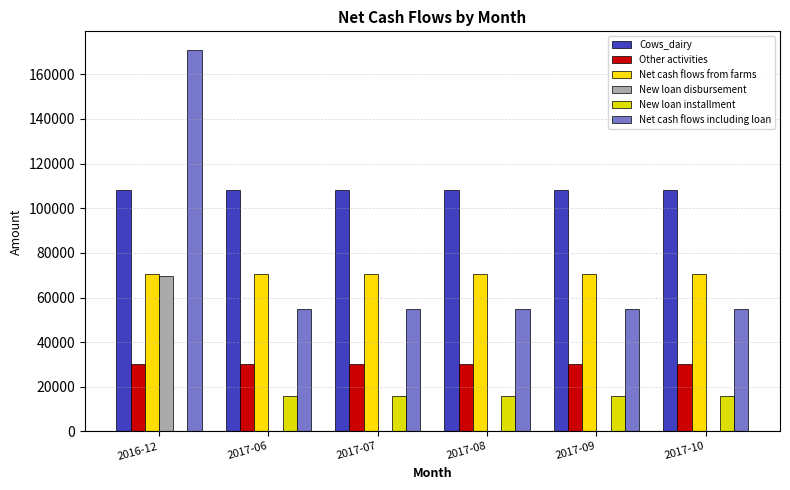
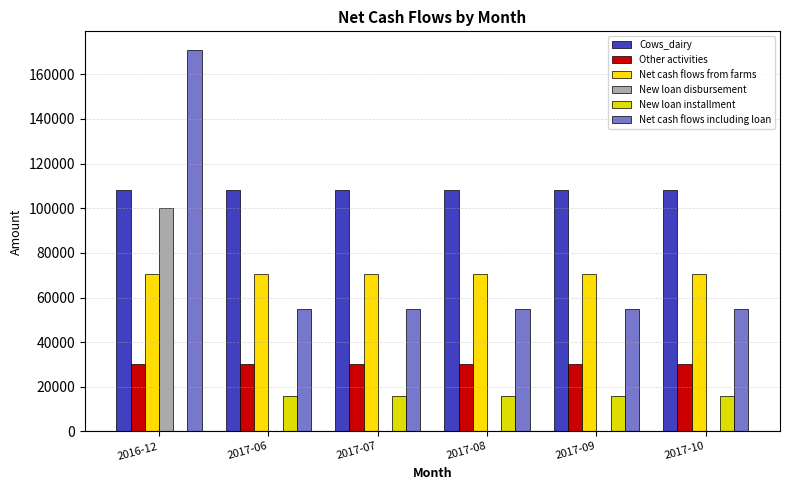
  {
    "Cows_dairy": {
      "2016-12": 108000,
      "2017-06": 108000,
      "2017-07": 108000,
      "2017-08": 108000,
      "2017-09": 108000,
      "2017-10": 108000
    },
    "Other activities": {
      "2016-12": 30000,
      "2017-06": 30000,
      "2017-07": 30000,
      "2017-08": 30000,
      "2017-09": 30000,
      "2017-10": 30000
    },
    "New loan disbursement": {
-     "2016-12": 70000,
+     "2016-12": 100000,
      "2017-06": 0,
      "2017-07": 0,
      "2017-08": 0,
      "2017-09": 0,
      "2017-10": 0
    },
    "Net cash flows including loan": {
      "2016-12": 171000,
      "2017-06": 55000,
      "2017-07": 55000,
      "2017-08": 55000,
      "2017-09": 55000,
      "2017-10": 55000
    }
  }
